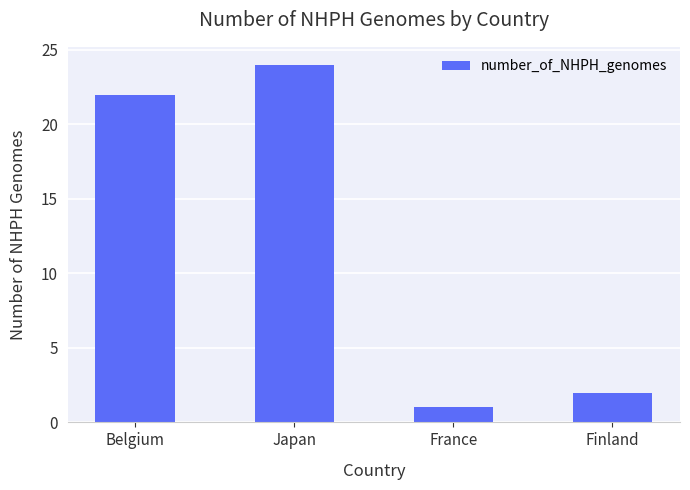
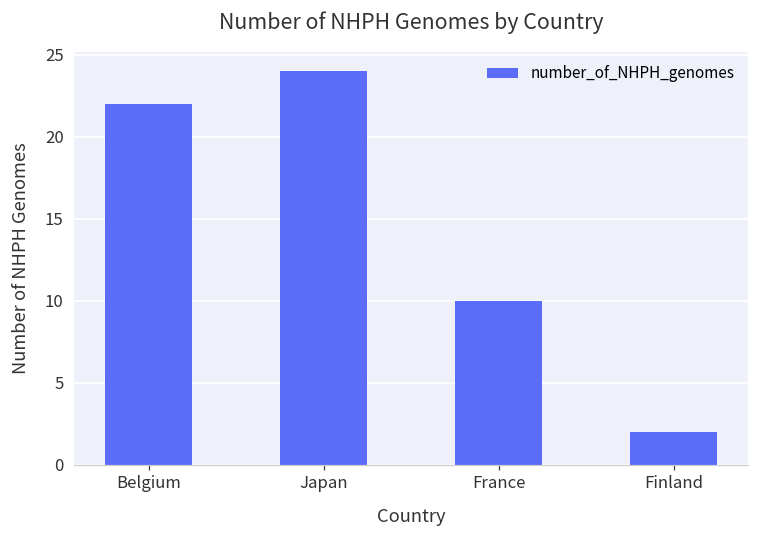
  {
    "Belgium": 22,
    "Japan": 24,
-   "France": 1,
+   "France": 10,
    "Finland": 2
  }
